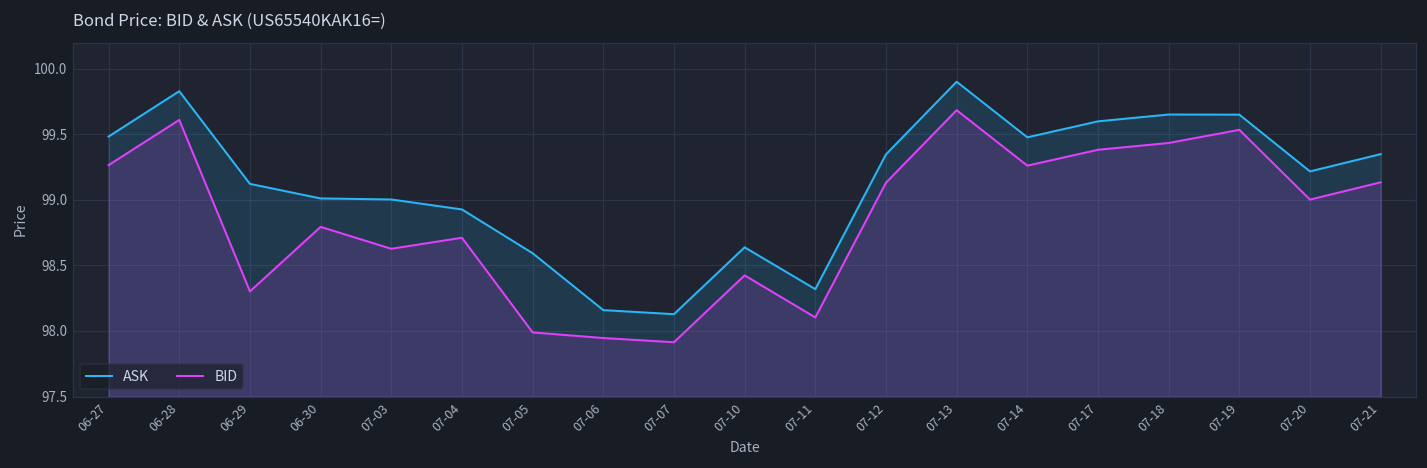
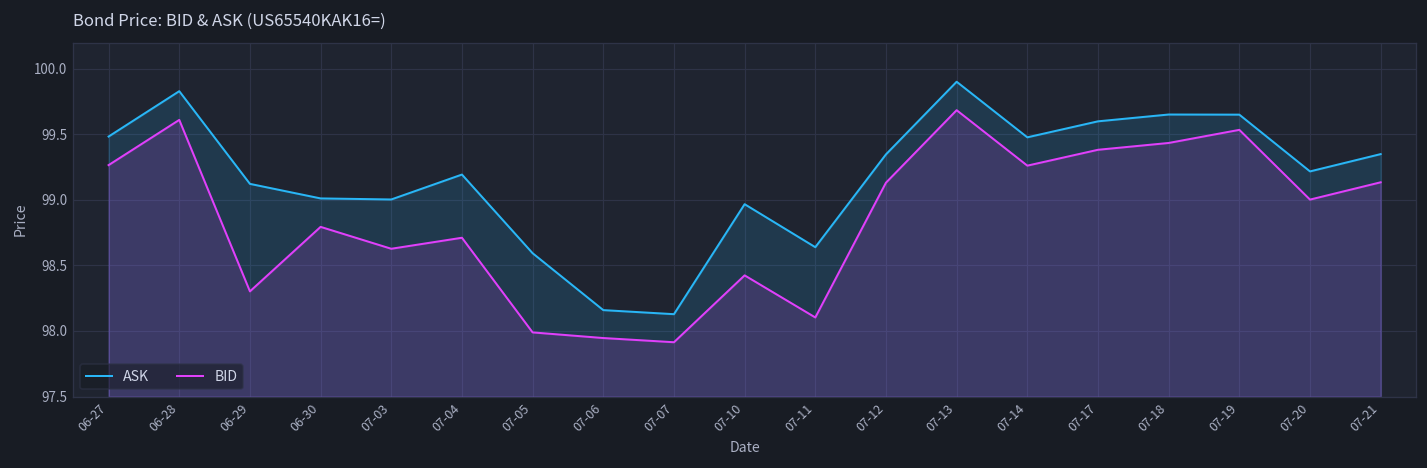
  {
    "ASK": {
      "06-27": 99.48,
      "06-28": 99.83,
      "06-29": 99.12,
      "06-30": 99.01,
      "07-03": 99.00,
-     "07-04": 98.93,
+     "07-04": 99.19,
      "07-05": 98.59,
      "07-06": 98.16,
      "07-07": 98.13,
-     "07-10": 98.64,
-     "07-11": 98.32,
+     "07-10": 98.97,
+     "07-11": 98.64,
      "07-12": 99.35,
      "07-13": 99.90,
      "07-14": 99.48,
      "07-17": 99.60,
      "07-18": 99.65,
      "07-19": 99.65,
      "07-20": 99.22,
      "07-21": 99.35
    },
    "BID": {
      "06-27": 99.27,
      "06-28": 99.61,
      "06-29": 98.30,
      "06-30": 98.79,
      "07-03": 98.63,
      "07-04": 98.71,
      "07-05": 97.99,
      "07-06": 97.95,
      "07-07": 97.91,
      "07-10": 98.42,
      "07-11": 98.10,
      "07-12": 99.13,
      "07-13": 99.68,
      "07-14": 99.26,
      "07-17": 99.38,
      "07-18": 99.43,
      "07-19": 99.53,
      "07-20": 99.00,
      "07-21": 99.13
    }
  }
